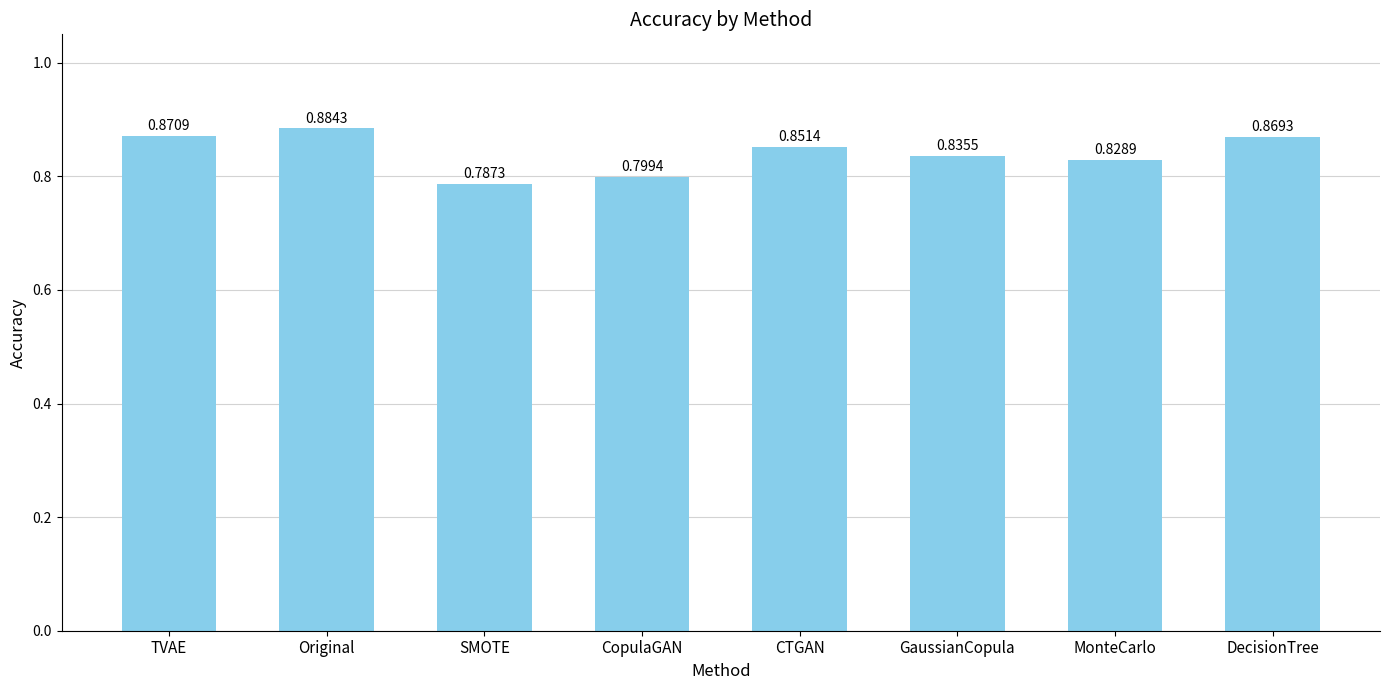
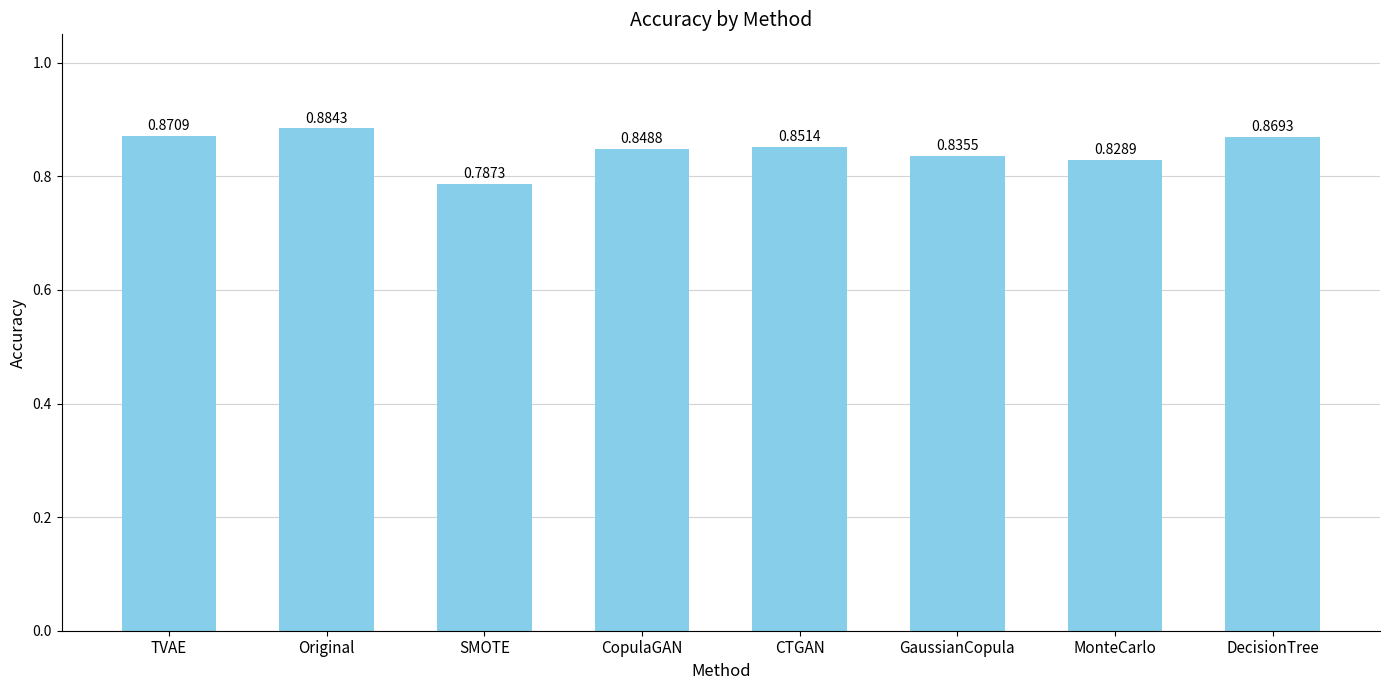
  {
    "TVAE": 0.8709,
    "Original": 0.8843,
    "SMOTE": 0.7873,
-   "CopulaGAN": 0.7994,
+   "CopulaGAN": 0.8488,
    "CTGAN": 0.8514,
    "GaussianCopula": 0.8355,
    "MonteCarlo": 0.8289,
    "DecisionTree": 0.8693
  }
